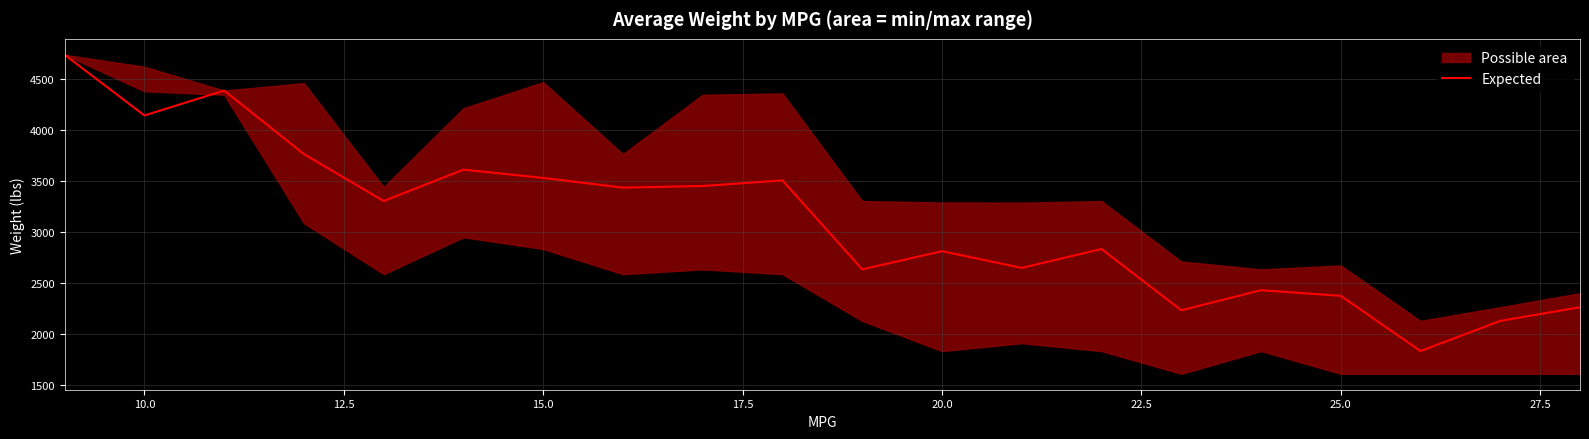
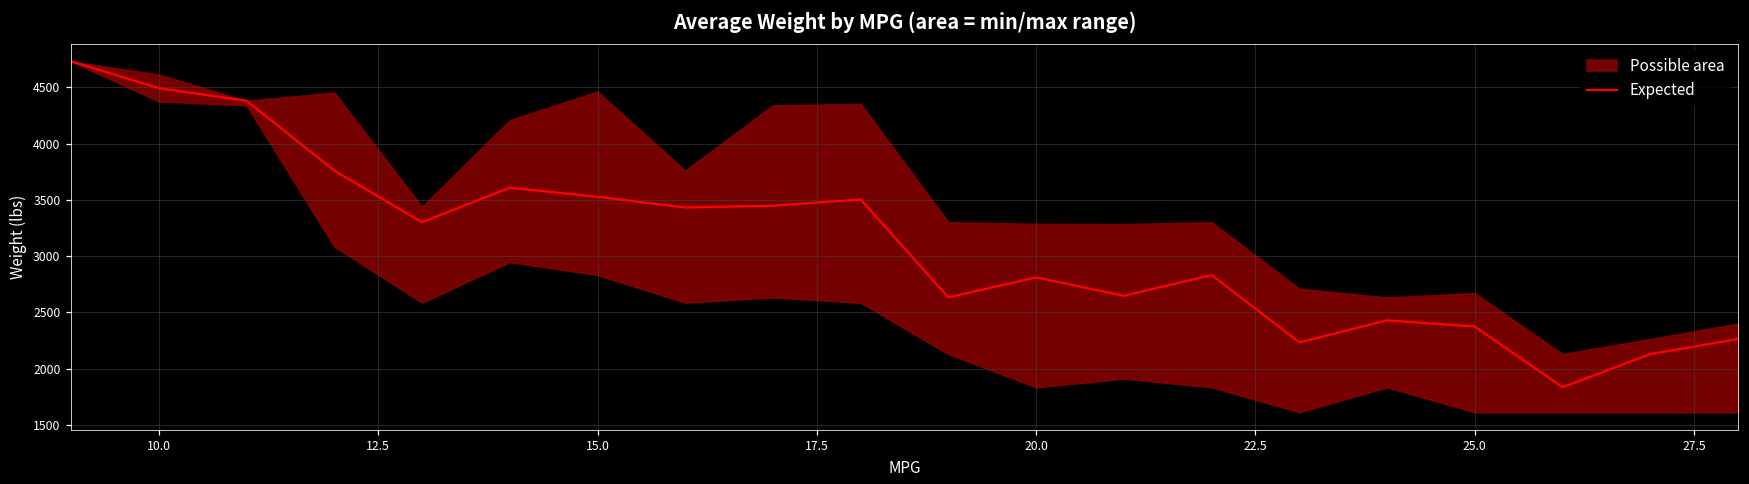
  {
    "Expected": {
-     "10.0": 4140,
+     "10.0": 4490,
      "15.0": 3530,
      "20.0": 2810,
      "25.0": 2380
    }
  }
